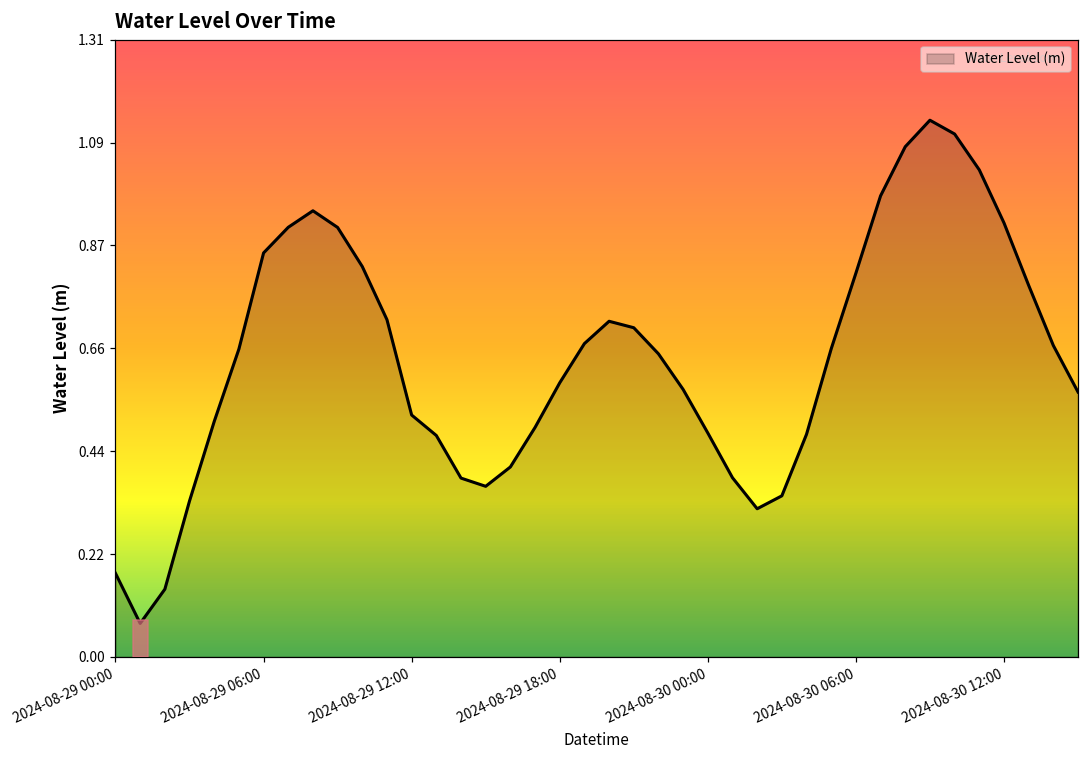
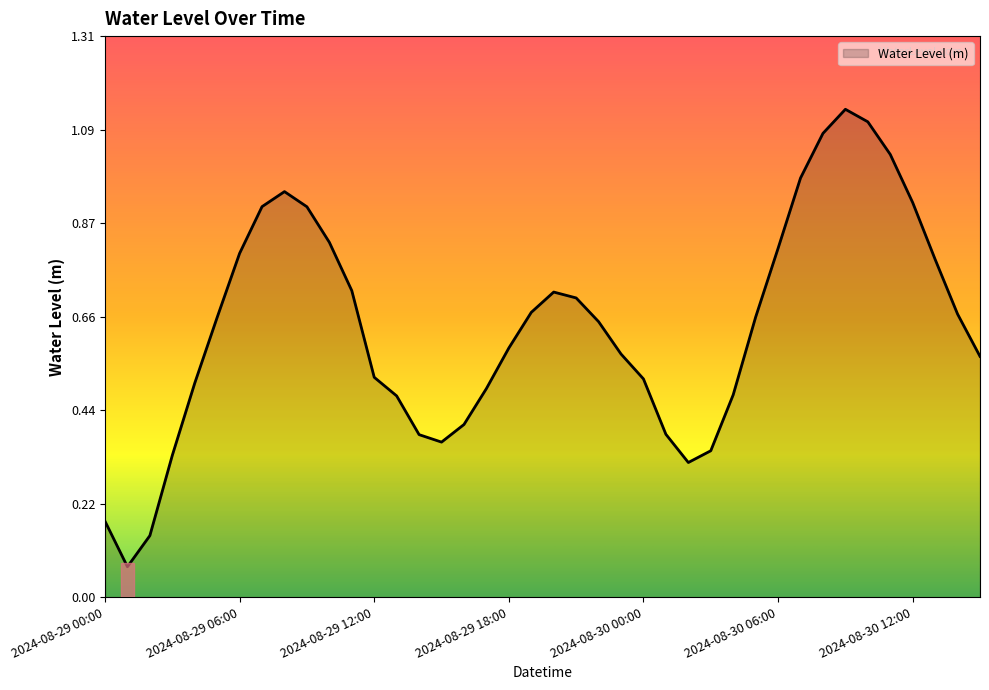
  {
    "2024-08-29 00:00": 0.18,
-   "2024-08-29 06:00": 0.86,
+   "2024-08-29 06:00": 0.80,
    "2024-08-29 12:00": 0.51,
    "2024-08-29 18:00": 0.58,
-   "2024-08-30 00:00": 0.48,
+   "2024-08-30 00:00": 0.51,
    "2024-08-30 06:00": 0.82,
    "2024-08-30 12:00": 0.92
  }
